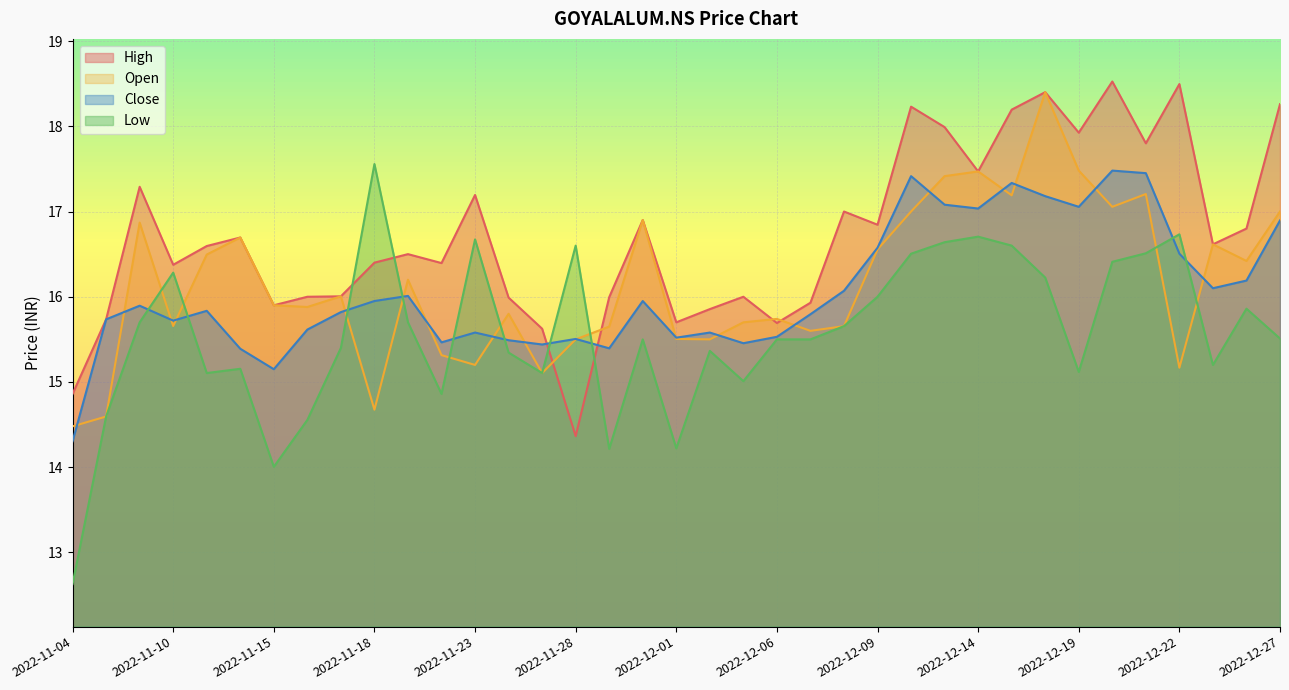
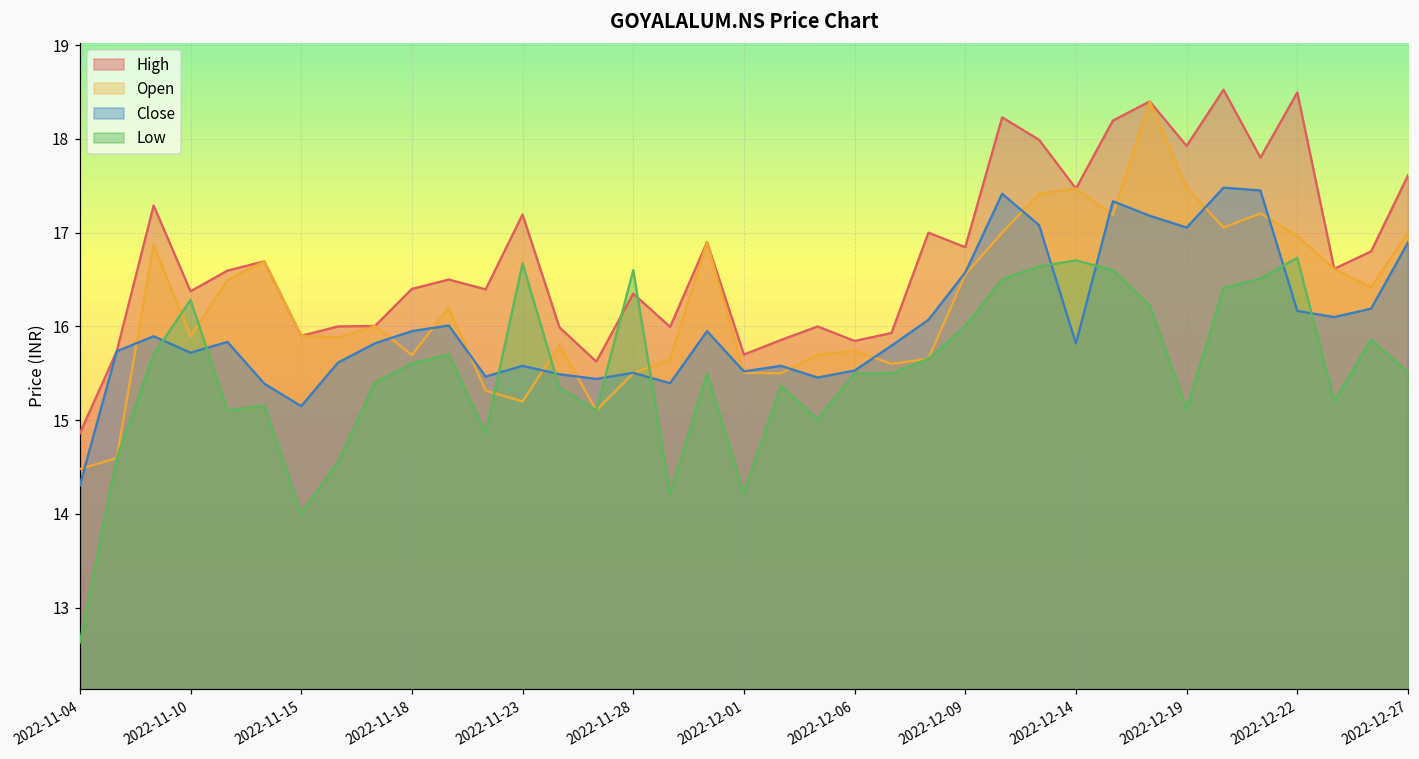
  {
    "High": {
      "2022-11-04": 14.9,
      "2022-11-10": 16.4,
      "2022-11-18": 16.4,
      "2022-11-23": 17.2,
-     "2022-11-28": 14.4,
+     "2022-11-28": 16.4,
      "2022-12-01": 15.7,
-     "2022-12-06": 15.7,
+     "2022-12-06": 15.8,
      "2022-12-09": 16.8,
      "2022-12-19": 17.9,
      "2022-12-22": 18.5,
-     "2022-12-27": 18.3
+     "2022-12-27": 17.6
    },
    "Open": {
      "2022-11-04": 14.5,
-     "2022-11-10": 15.7,
-     "2022-11-18": 14.7,
+     "2022-11-10": 15.9,
+     "2022-11-18": 15.7,
      "2022-11-23": 15.2,
      "2022-12-06": 15.7,
      "2022-12-19": 17.5,
-     "2022-12-22": 15.2,
+     "2022-12-22": 17.0,
      "2022-12-27": 17.0
    },
    "Close": {
      "2022-11-04": 14.3,
      "2022-11-10": 15.7,
      "2022-11-15": 15.1,
      "2022-11-18": 15.9,
      "2022-11-23": 15.6,
      "2022-12-06": 15.5,
-     "2022-12-14": 17.0,
+     "2022-12-14": 15.8,
      "2022-12-19": 17.1,
-     "2022-12-22": 16.5,
+     "2022-12-22": 16.2,
      "2022-12-27": 16.9
    },
    "Low": {
      "2022-11-04": 12.6,
      "2022-11-10": 16.3,
      "2022-11-15": 14.0,
-     "2022-11-18": 17.6,
+     "2022-11-18": 15.6,
      "2022-11-23": 16.7,
      "2022-11-28": 16.6,
      "2022-12-01": 14.2,
      "2022-12-06": 15.5,
      "2022-12-09": 16.0,
      "2022-12-14": 16.7,
      "2022-12-19": 15.1,
      "2022-12-22": 16.7,
      "2022-12-27": 15.5
    }
  }
